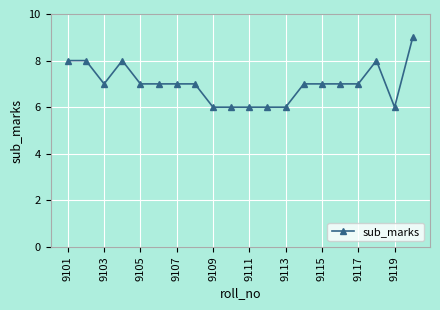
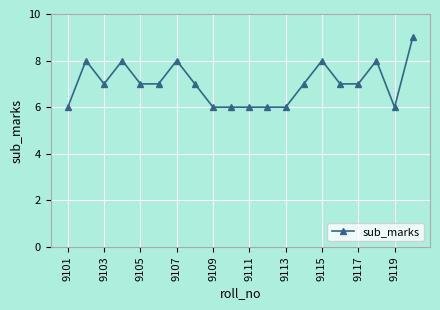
  {
-   "9101": 8,
+   "9101": 6,
    "9103": 7,
    "9105": 7,
-   "9107": 7,
+   "9107": 8,
    "9109": 6,
    "9111": 6,
    "9113": 6,
-   "9115": 7,
+   "9115": 8,
    "9117": 7,
    "9119": 6
  }
